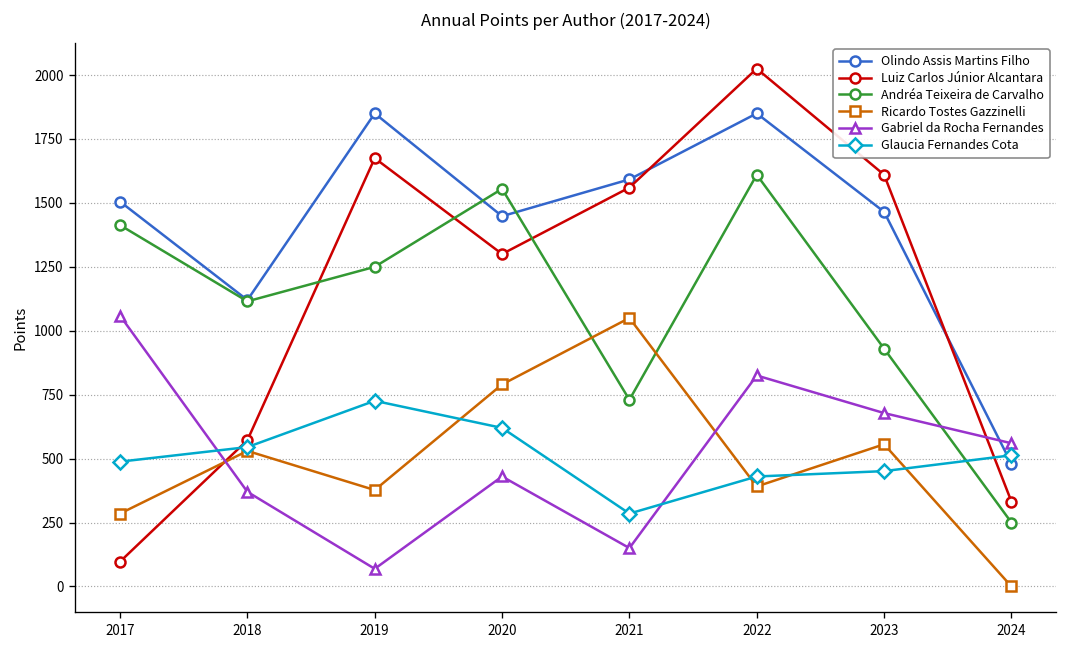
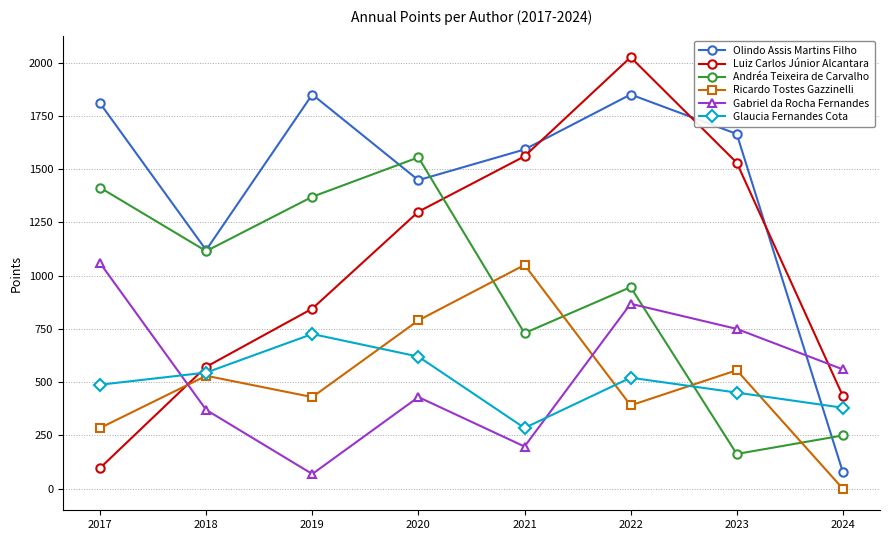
  {
    "Olindo Assis Martins Filho": {
-     "2017": 1510,
+     "2017": 1810,
      "2019": 1850,
      "2020": 1450,
      "2021": 1590,
      "2022": 1850,
-     "2023": 1470,
-     "2024": 480
+     "2023": 1670,
+     "2024": 80
    },
    "Luiz Carlos Júnior Alcantara": {
      "2017": 100,
      "2018": 570,
-     "2019": 1680,
+     "2019": 850,
      "2020": 1300,
      "2021": 1560,
      "2022": 2030,
-     "2023": 1610,
-     "2024": 330
+     "2023": 1530,
+     "2024": 440
    },
    "Andréa Teixeira de Carvalho": {
      "2017": 1410,
-     "2019": 1250,
+     "2019": 1370,
      "2020": 1560,
      "2021": 730,
-     "2022": 1610,
-     "2023": 930,
+     "2022": 950,
+     "2023": 160,
      "2024": 250
    },
    "Ricardo Tostes Gazzinelli": {
      "2017": 290,
      "2018": 530,
-     "2019": 380,
+     "2019": 430,
      "2020": 790,
      "2021": 1050,
      "2022": 390,
      "2023": 560,
      "2024": 0
    },
    "Gabriel da Rocha Fernandes": {
      "2017": 1060,
      "2018": 370,
      "2019": 70,
      "2020": 430,
-     "2021": 150,
-     "2022": 830,
-     "2023": 680,
+     "2021": 200,
+     "2022": 870,
+     "2023": 750,
      "2024": 560
    },
    "Glaucia Fernandes Cota": {
      "2017": 490,
      "2018": 550,
      "2019": 730,
      "2020": 620,
      "2021": 290,
-     "2022": 430,
+     "2022": 520,
      "2023": 450,
-     "2024": 510
+     "2024": 380
    }
  }
